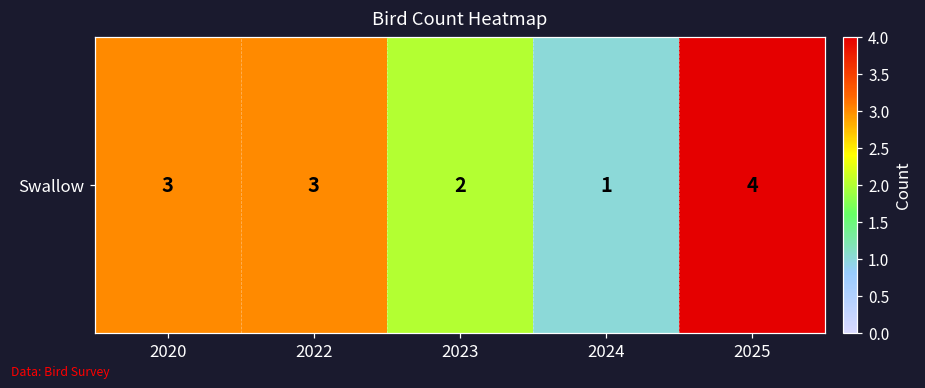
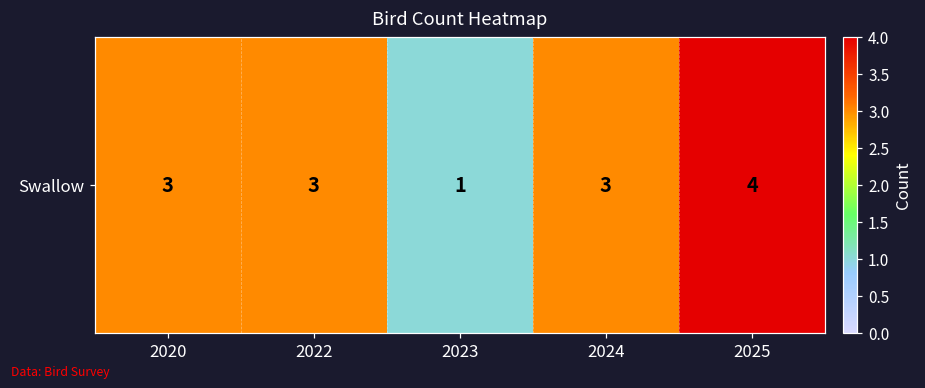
  {
    "Swallow": {
      "2020": 3,
      "2022": 3,
-     "2023": 2,
-     "2024": 1,
+     "2023": 1,
+     "2024": 3,
      "2025": 4
    }
  }
